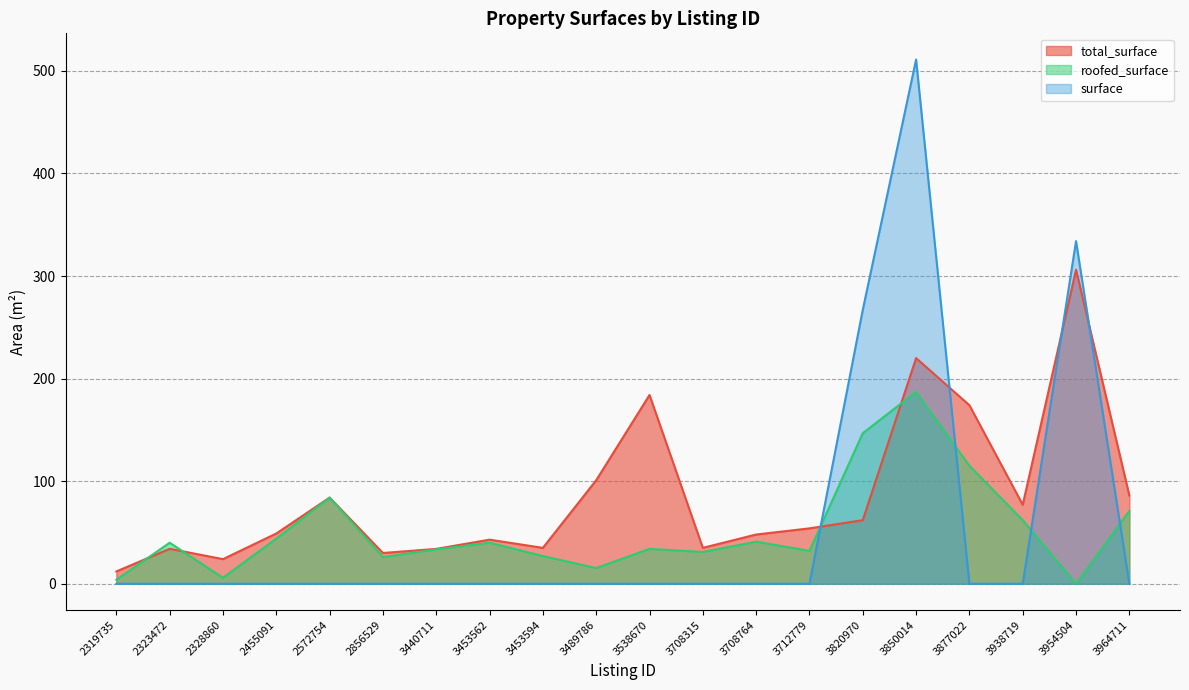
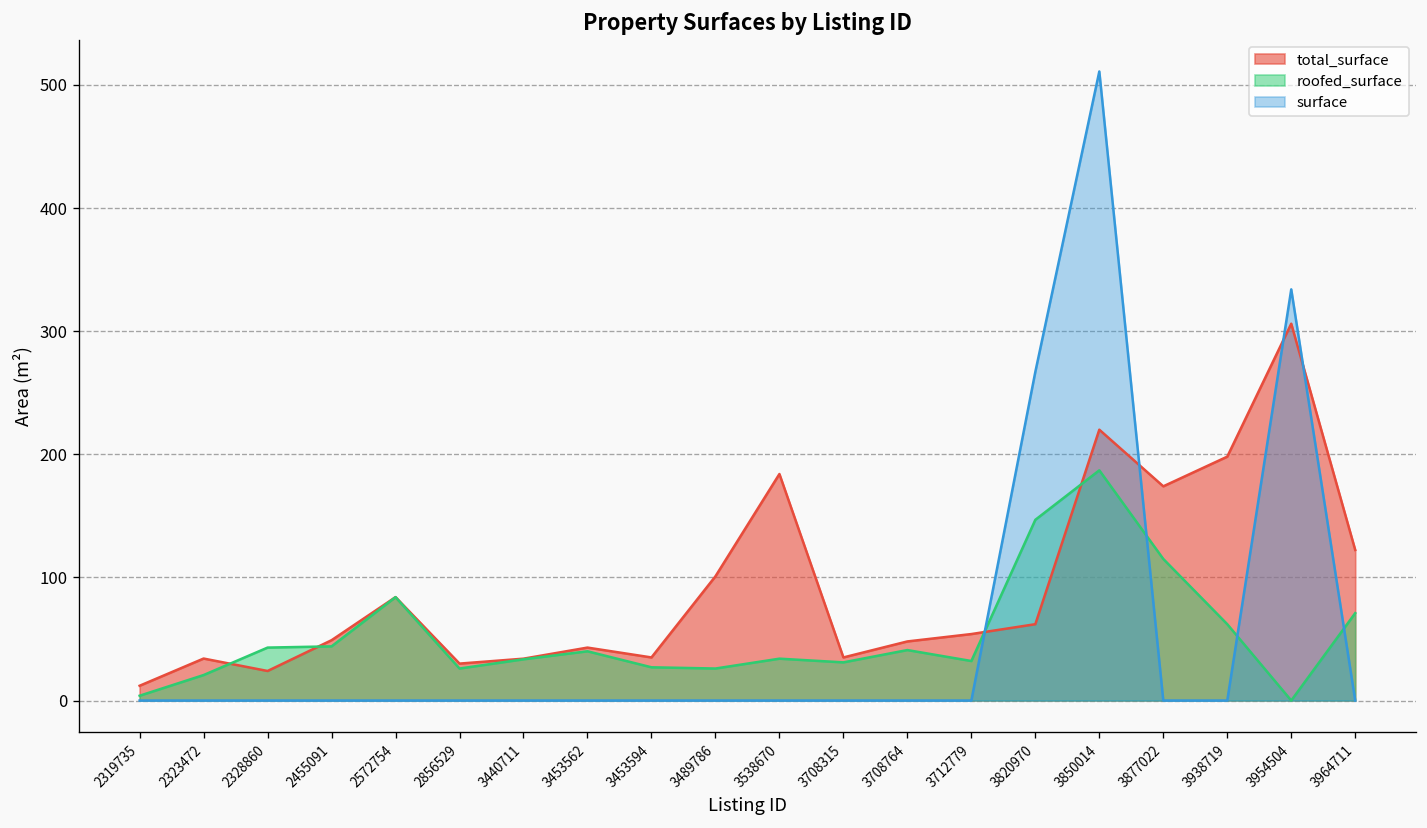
  {
    "total_surface": {
      "2319735": 12,
      "2323472": 34,
      "2328860": 24,
      "2455091": 49,
      "2856529": 30,
      "3453562": 43,
      "3453594": 35,
      "3489786": 101,
      "3538670": 184,
      "3708315": 35,
      "3708764": 48,
      "3712779": 54,
      "3820970": 62,
      "3850014": 220,
      "3877022": 174,
-     "3938719": 77,
+     "3938719": 198,
      "3954504": 306,
-     "3964711": 86
+     "3964711": 122
    },
    "roofed_surface": {
      "2319735": 4,
-     "2323472": 40,
-     "2328860": 6,
+     "2323472": 21,
+     "2328860": 43,
      "2455091": 44,
      "2856529": 26,
      "3453562": 40,
      "3453594": 27,
-     "3489786": 15,
+     "3489786": 26,
      "3538670": 34,
      "3708315": 31,
      "3708764": 41,
      "3712779": 32,
      "3820970": 147,
      "3850014": 187,
      "3877022": 115,
      "3938719": 62,
      "3954504": 0,
      "3964711": 71
    },
    "surface": {
      "2319735": 0,
      "2323472": 0,
      "2328860": 0,
      "2455091": 0,
      "2572754": 0,
      "2856529": 0,
      "3440711": 0,
      "3453562": 0,
      "3453594": 0,
      "3489786": 0,
      "3538670": 0,
      "3708315": 0,
      "3708764": 0,
      "3712779": 0,
      "3820970": 267,
      "3850014": 511,
      "3877022": 0,
      "3938719": 0,
      "3954504": 334,
      "3964711": 0
    }
  }
